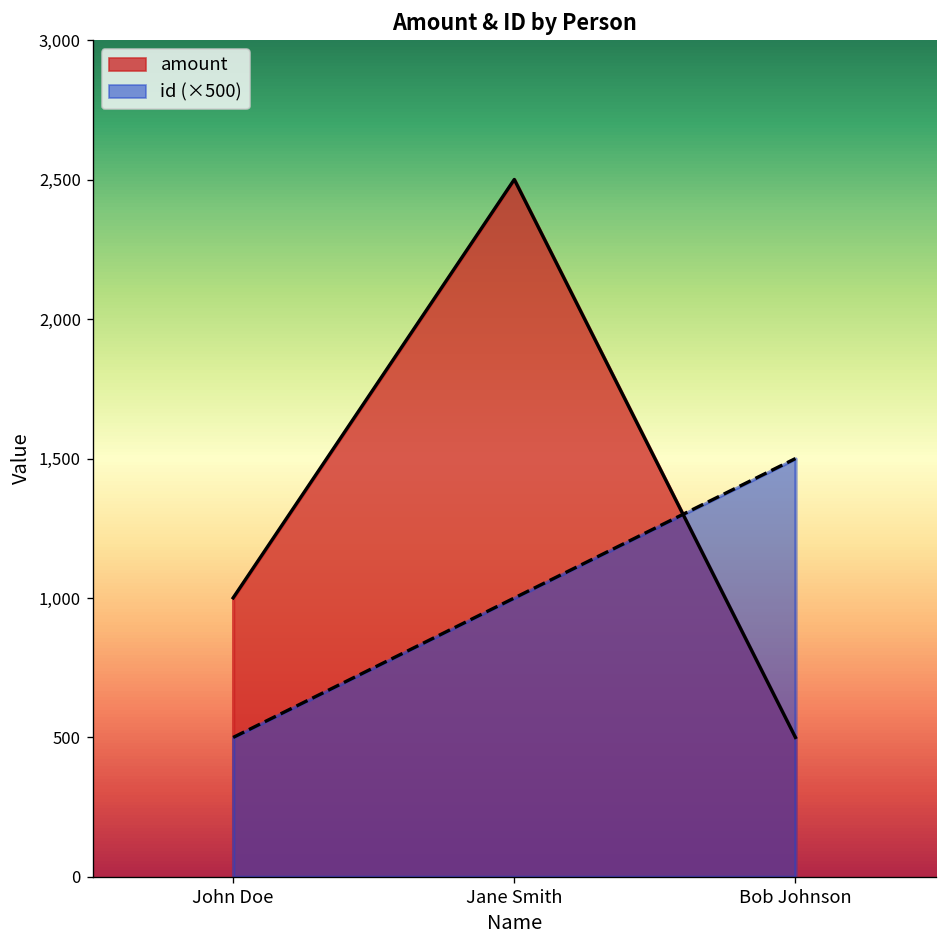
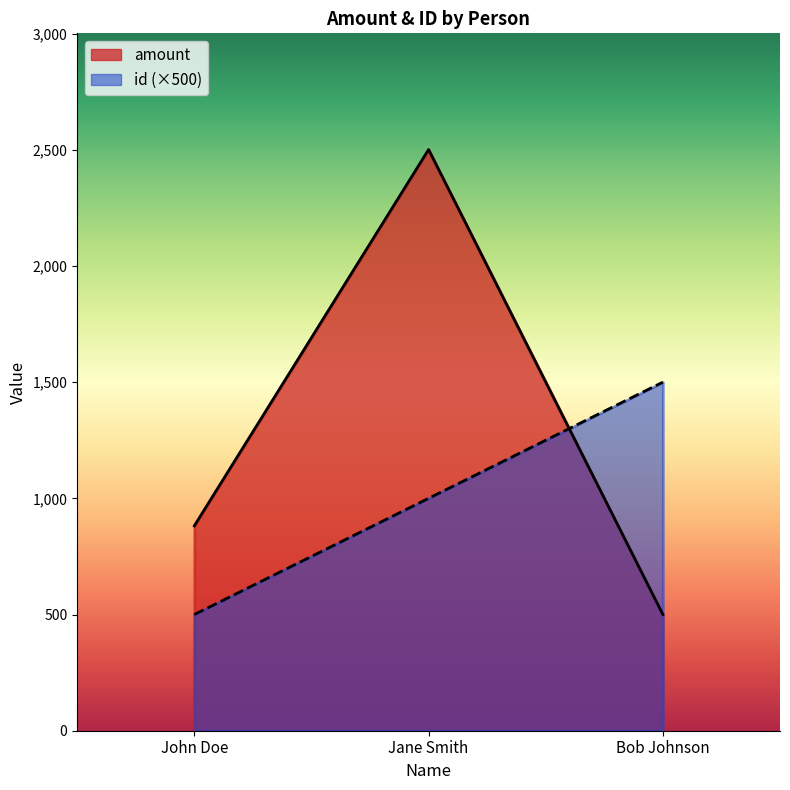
  {
    "amount": {
-     "John Doe": "1,000",
+     "John Doe": "880",
      "Jane Smith": "2,500",
      "Bob Johnson": "500"
    },
    "id (×500)": {
      "John Doe": "500",
      "Jane Smith": "1,000",
      "Bob Johnson": "1,500"
    }
  }
